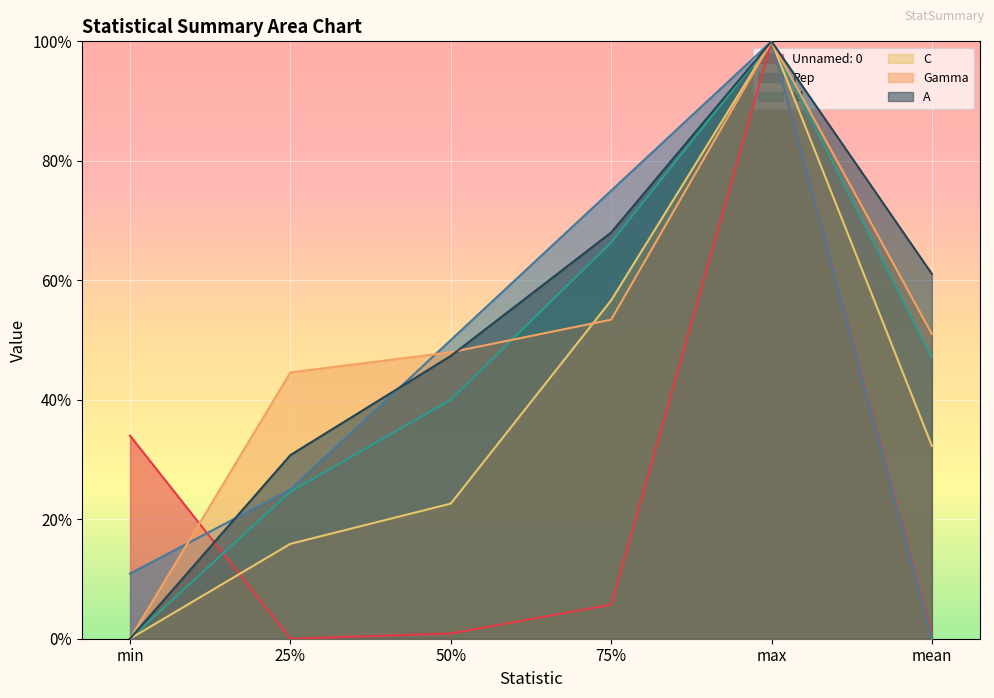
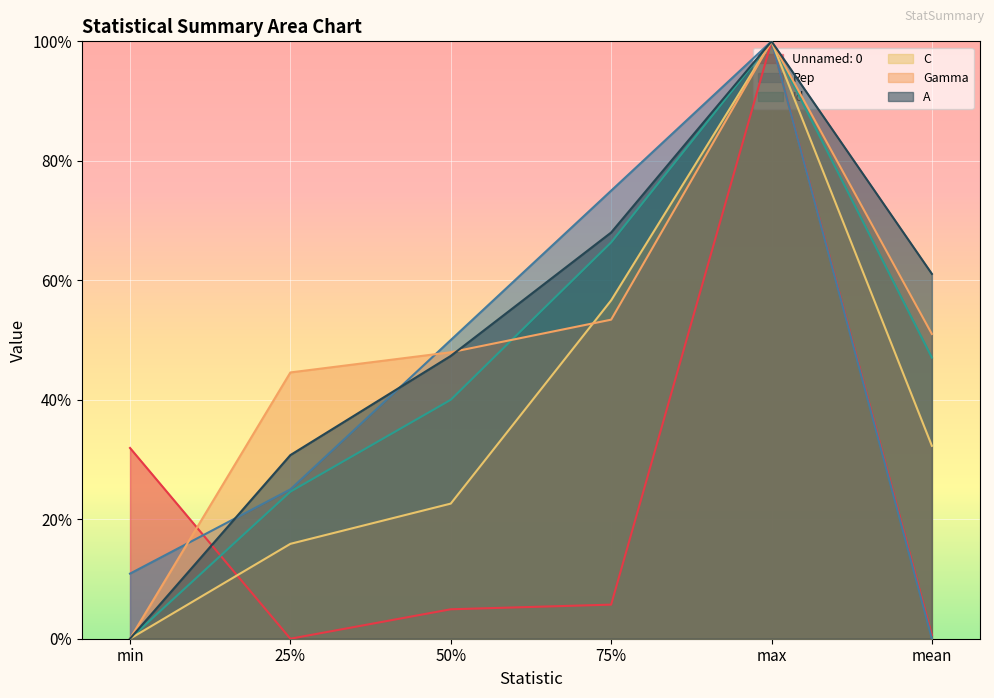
  {
    "Unnamed: 0": {
-     "min": "34%",
+     "min": "32%",
      "25%": "0%",
-     "50%": "1%",
+     "50%": "5%",
      "75%": "6%",
      "mean": "1%"
    },
    "A": {
      "25%": "31%",
      "50%": "47%",
      "75%": "68%",
      "mean": "61%"
    }
  }
